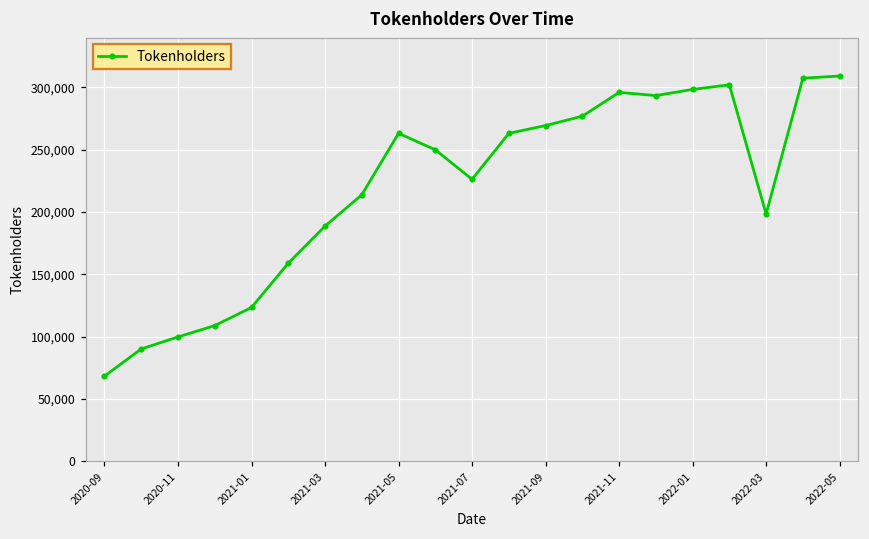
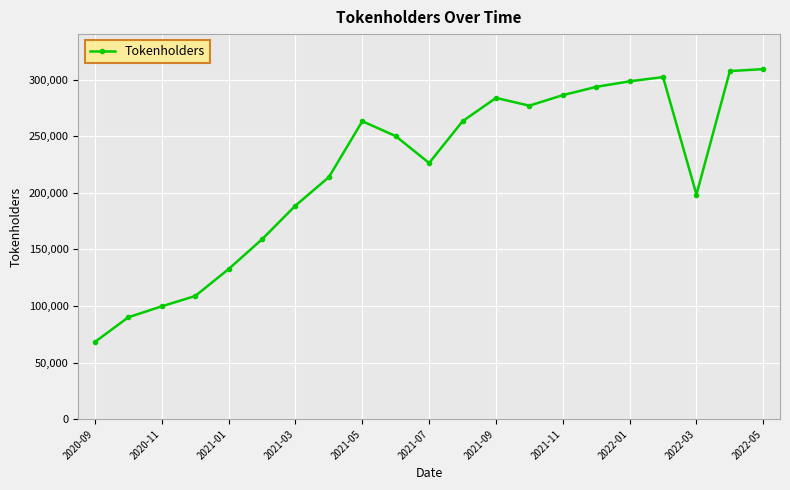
  {
    "2020-09": "68,000",
    "2020-11": "100,000",
-   "2021-01": "123,000",
+   "2021-01": "133,000",
    "2021-03": "189,000",
    "2021-05": "263,000",
    "2021-07": "226,000",
-   "2021-09": "269,000",
-   "2021-11": "296,000",
+   "2021-09": "284,000",
+   "2021-11": "286,000",
    "2022-01": "298,000",
    "2022-03": "198,000",
    "2022-05": "309,000"
  }
